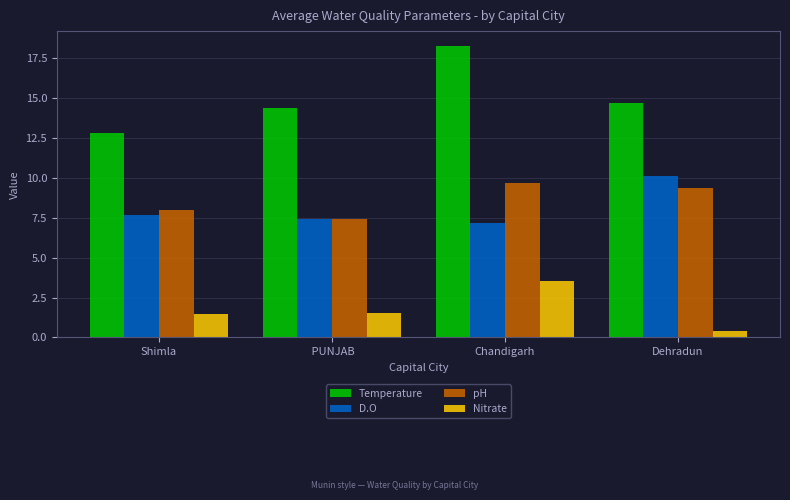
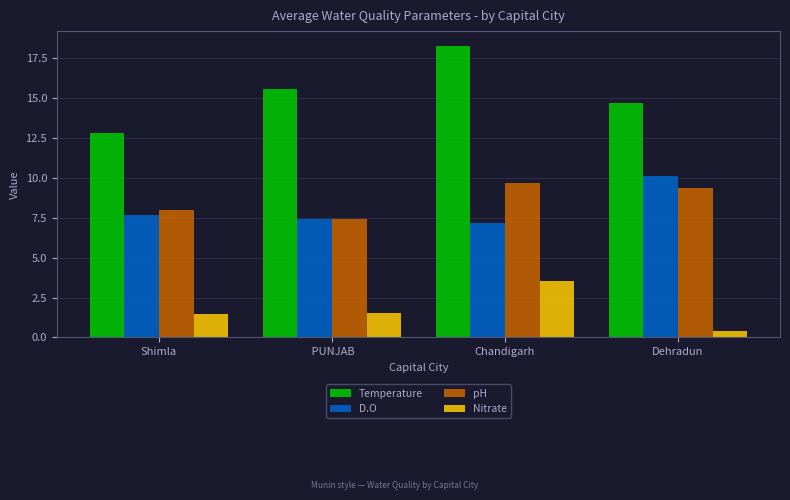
  {
    "Temperature": {
      "Shimla": 12.8,
-     "PUNJAB": 14.4,
+     "PUNJAB": 15.6,
      "Chandigarh": 18.3,
      "Dehradun": 14.7
    },
    "D.O": {
      "Shimla": 7.7,
      "PUNJAB": 7.4,
      "Chandigarh": 7.2,
      "Dehradun": 10.1
    },
    "pH": {
      "Shimla": 8.0,
      "PUNJAB": 7.4,
      "Chandigarh": 9.7,
      "Dehradun": 9.4
    },
    "Nitrate": {
      "Shimla": 1.5,
      "PUNJAB": 1.5,
      "Chandigarh": 3.6,
      "Dehradun": 0.4
    }
  }
